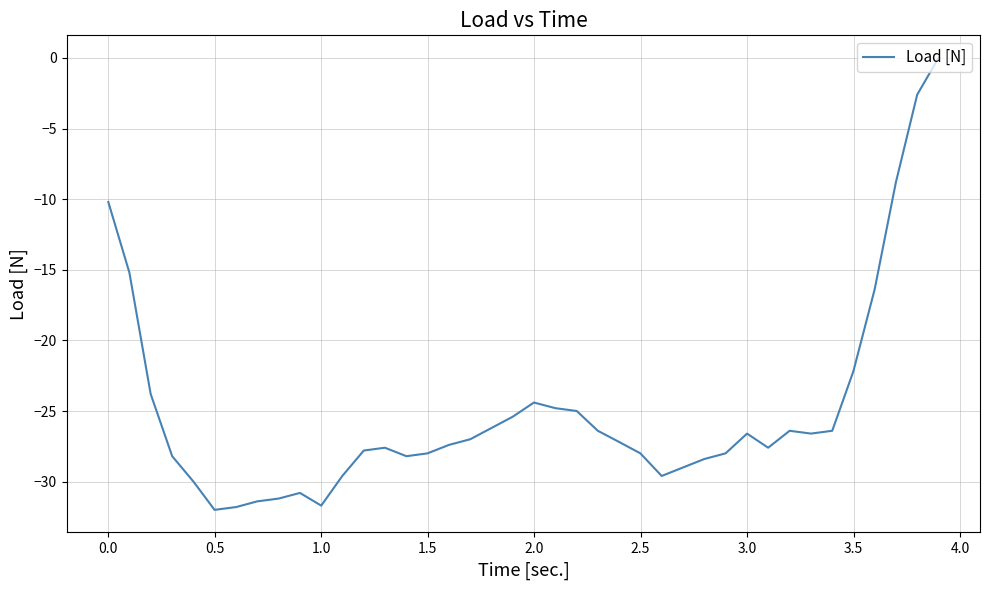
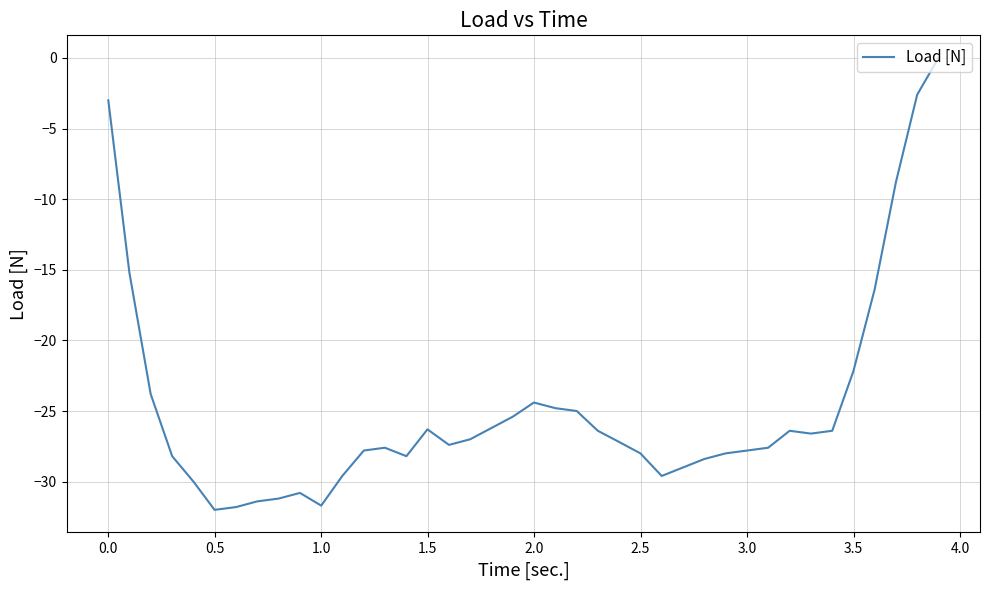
  {
-   "0.0": -10.2,
+   "0.0": -3.0,
    "0.5": -32.0,
    "1.0": -31.7,
-   "1.5": -28.0,
+   "1.5": -26.3,
    "2.0": -24.4,
    "2.5": -28.0,
-   "3.0": -26.6,
+   "3.0": -27.8,
    "3.5": -22.2
  }
